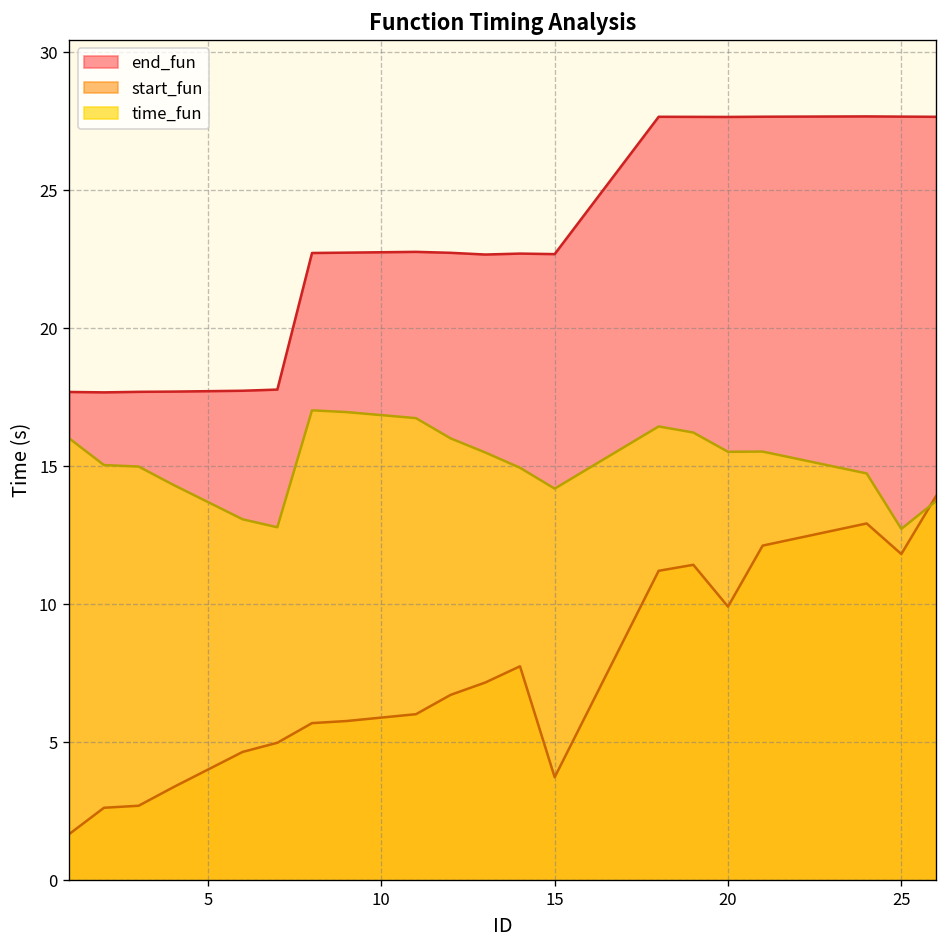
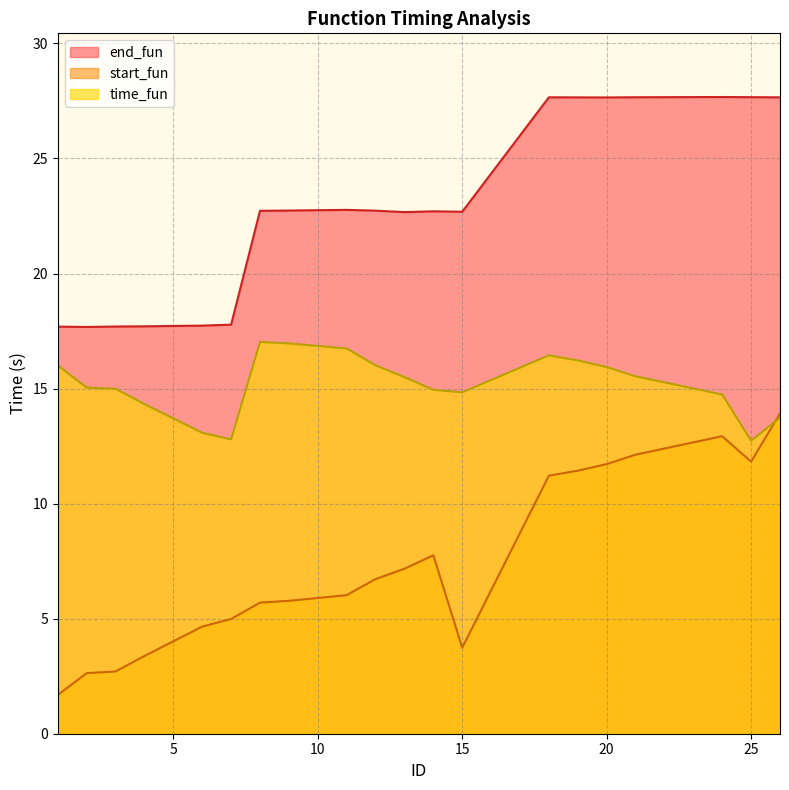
  {
    "end_fun": {
      "15": 22.7,
      "20": 27.7,
      "25": 27.7
    },
    "start_fun": {
      "15": 3.7,
-     "20": 9.9,
+     "20": 11.7,
      "25": 11.8
    },
    "time_fun": {
-     "15": 14.2,
-     "20": 15.5,
+     "15": 14.8,
+     "20": 15.9,
      "25": 12.7
    }
  }
